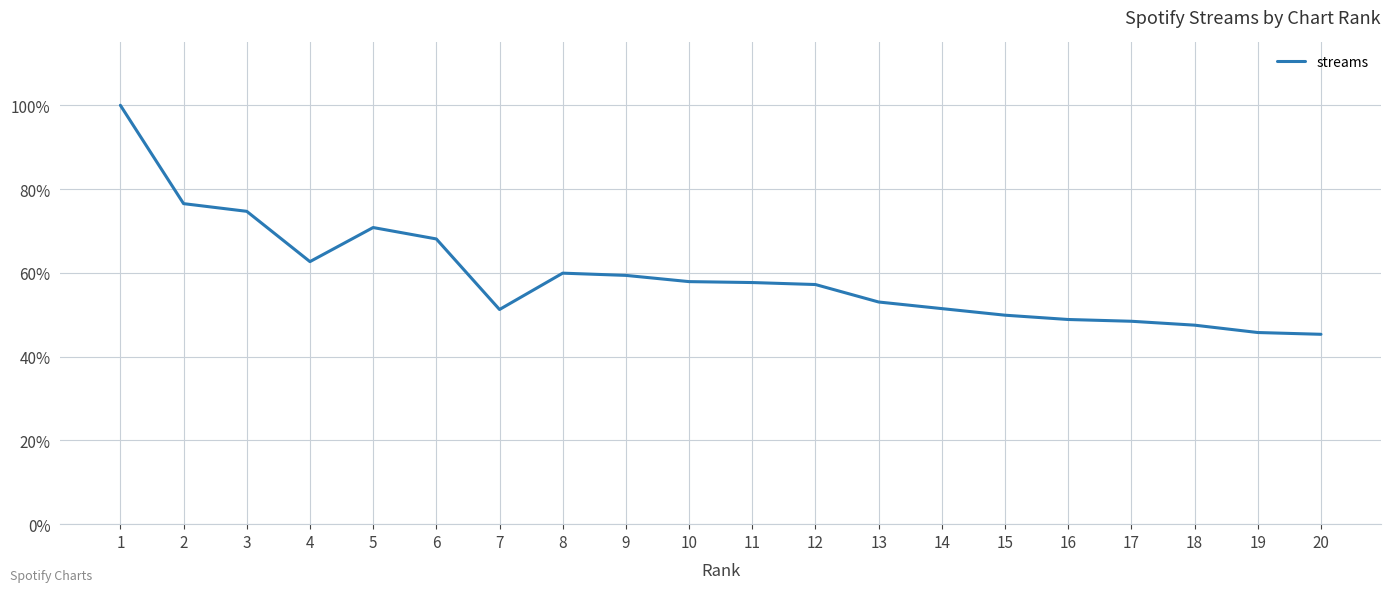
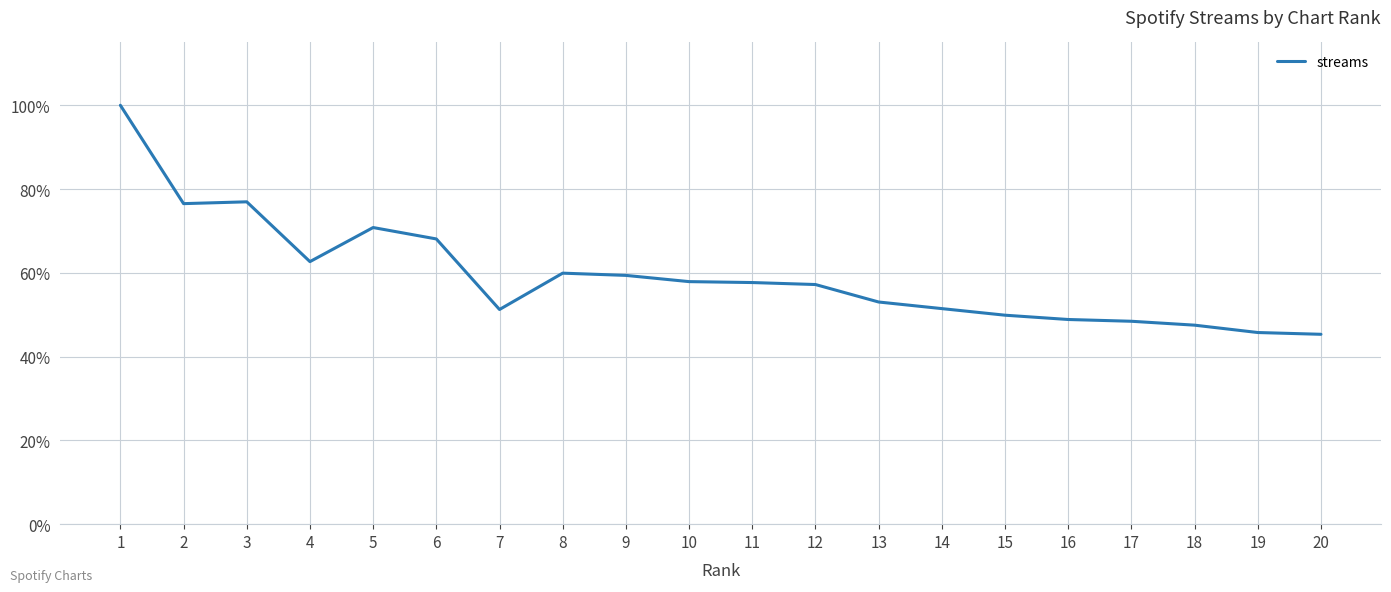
  {
    "1": "100%",
    "2": "77%",
-   "3": "75%",
+   "3": "77%",
    "4": "63%",
    "5": "71%",
    "6": "68%",
    "7": "51%",
    "8": "60%",
    "9": "59%",
    "10": "58%",
    "11": "58%",
    "12": "57%",
    "13": "53%",
    "14": "51%",
    "15": "50%",
    "16": "49%",
    "17": "48%",
    "18": "48%",
    "19": "46%",
    "20": "45%"
  }
